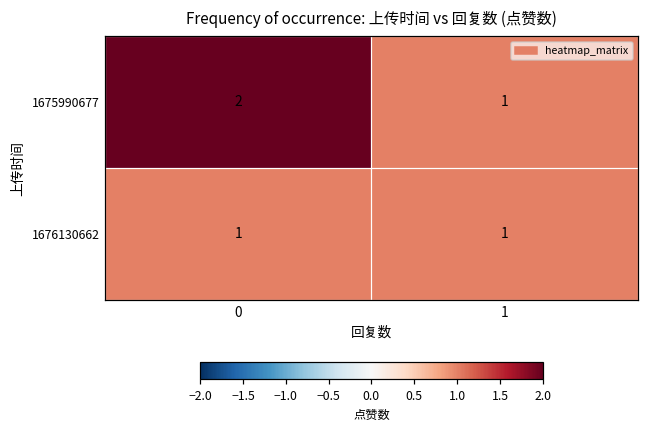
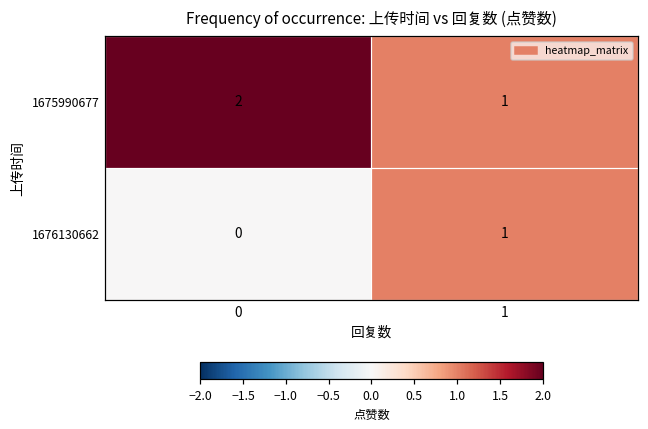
  {
    "1675990677": {
      "0": 2,
      "1": 1
    },
    "1676130662": {
-     "0": 1,
+     "0": 0,
      "1": 1
    }
  }
